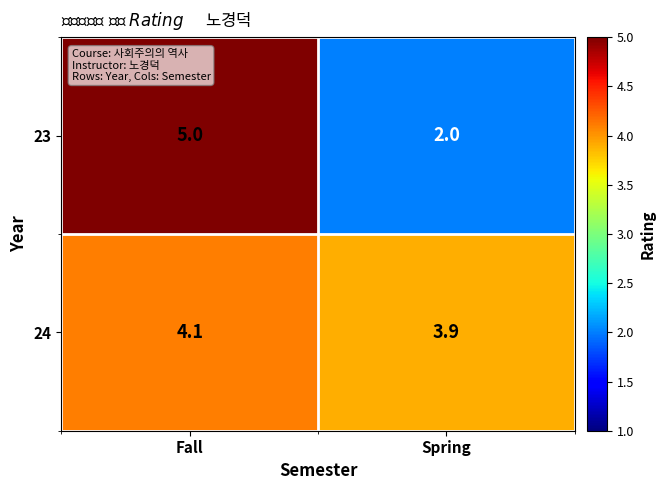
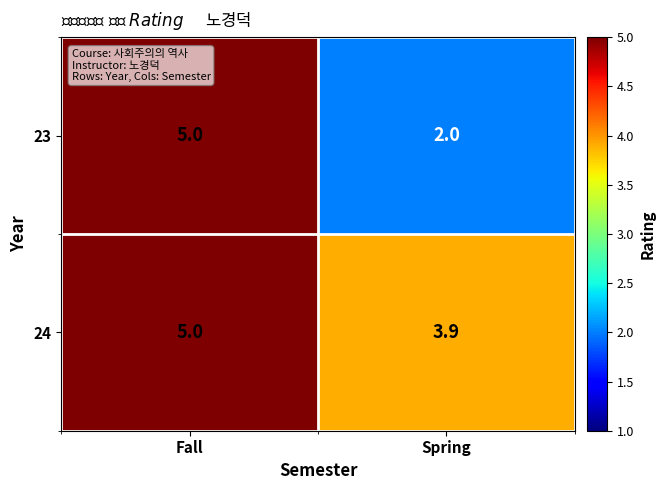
  {
    "23": {
      "Fall": 5.0,
      "Spring": 2.0
    },
    "24": {
-     "Fall": 4.1,
+     "Fall": 5.0,
      "Spring": 3.9
    }
  }
